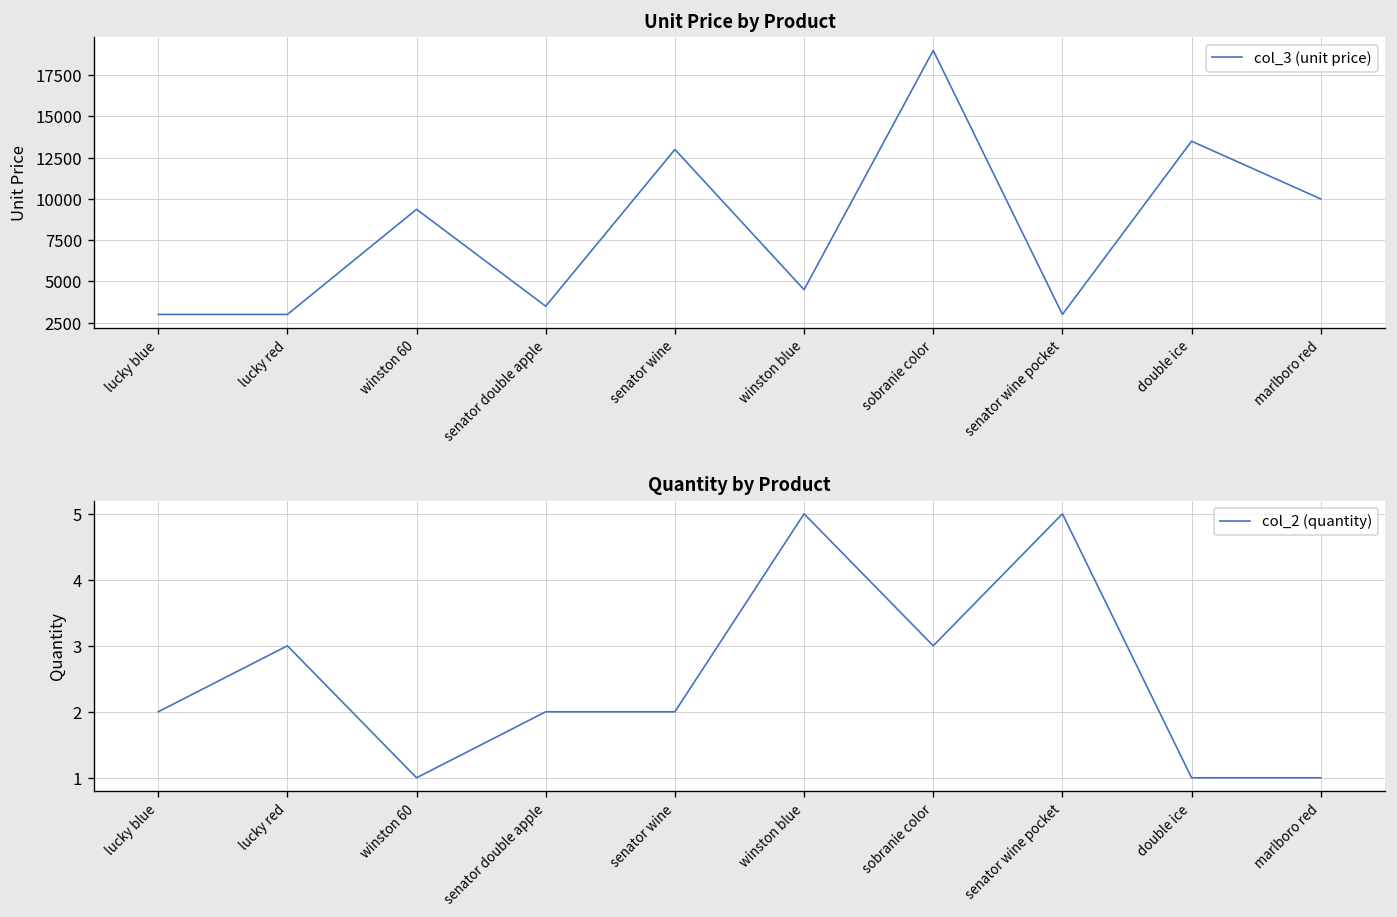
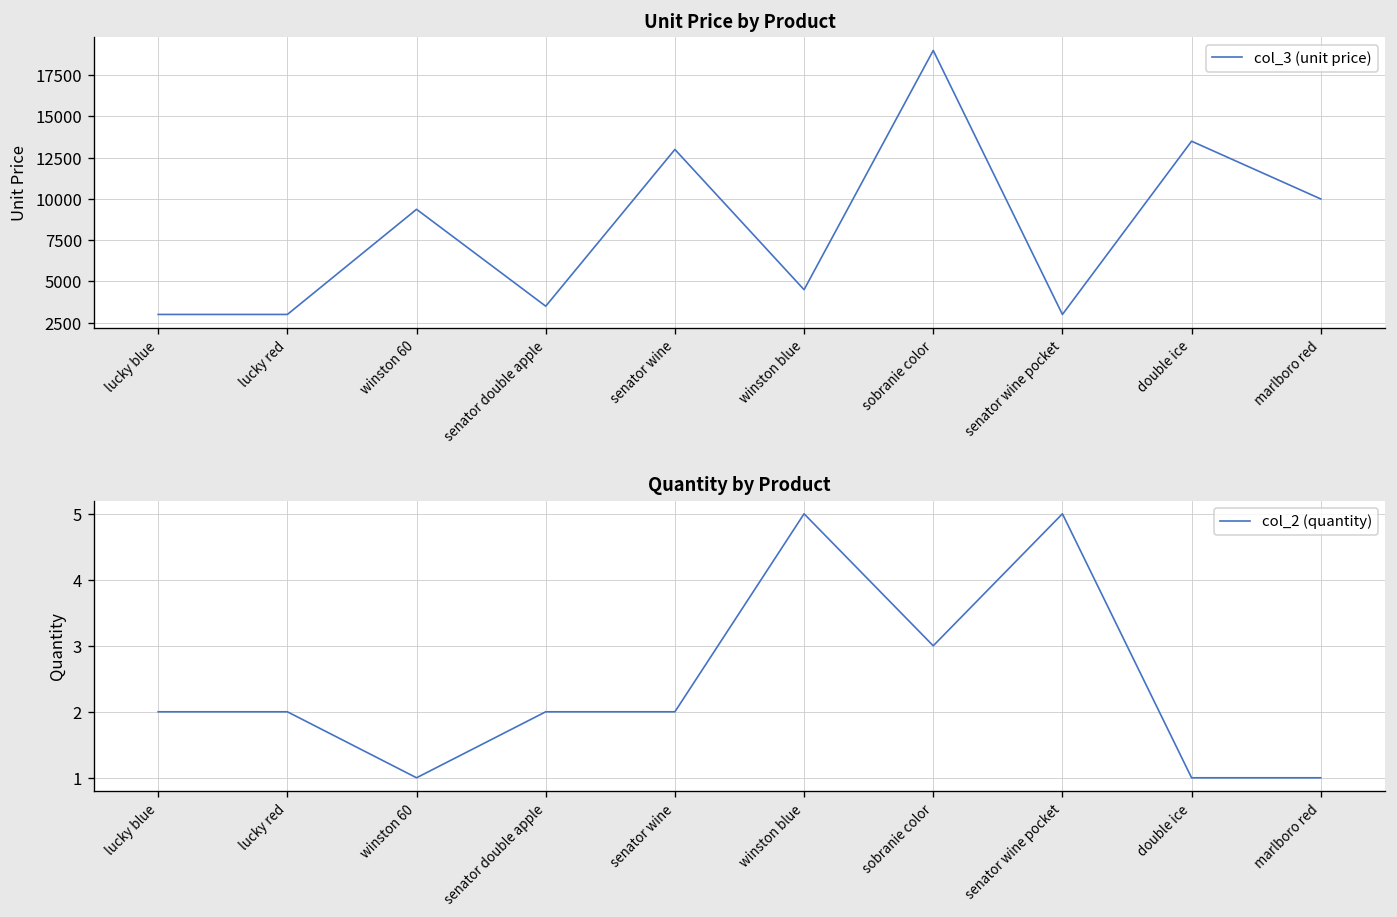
  {
    "Unit Price by Product": {
      "lucky blue": 3000,
      "lucky red": 3000,
      "winston 60": 9400,
      "senator double apple": 3500,
      "senator wine": 13000,
      "winston blue": 4500,
      "sobranie color": 19000,
      "senator wine pocket": 3000,
      "double ice": 13500,
      "marlboro red": 10000
    },
    "Quantity by Product": {
      "lucky blue": 2,
-     "lucky red": 3,
+     "lucky red": 2,
      "winston 60": 1,
      "senator double apple": 2,
      "senator wine": 2,
      "winston blue": 5,
      "sobranie color": 3,
      "senator wine pocket": 5,
      "double ice": 1,
      "marlboro red": 1
    }
  }
